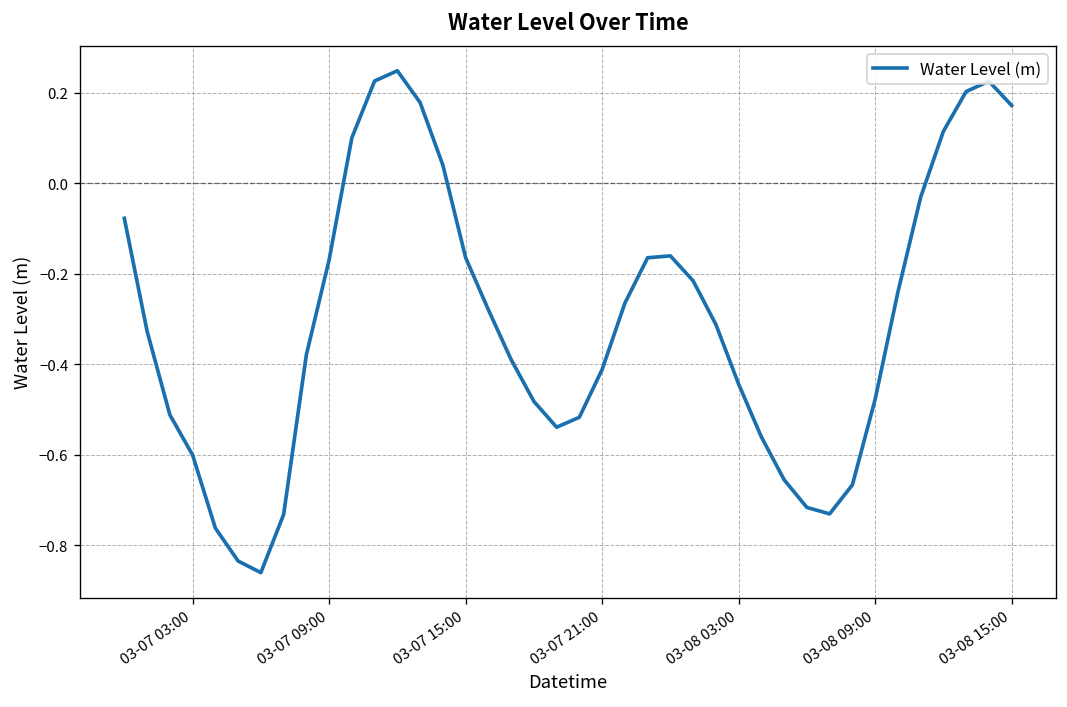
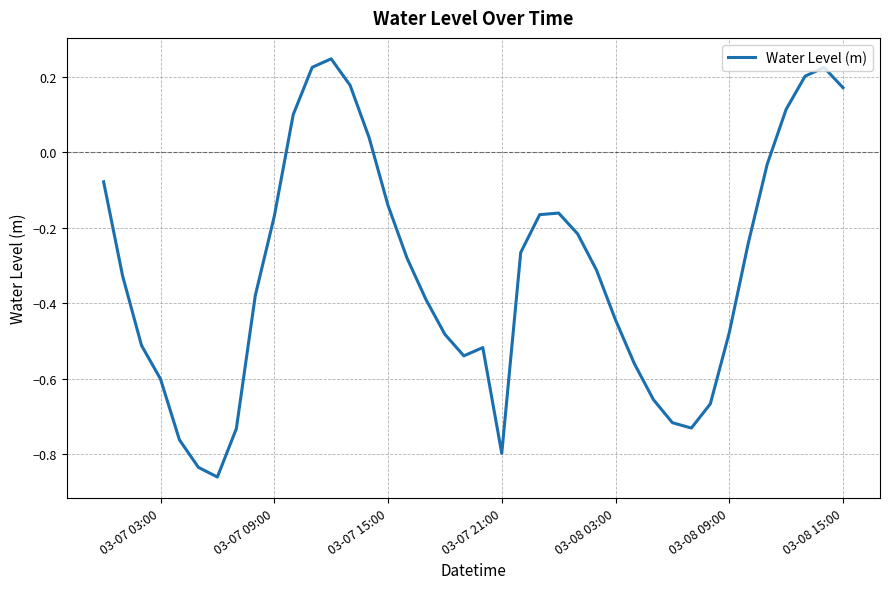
  {
    "03-07 03:00": -0.60,
    "03-07 09:00": -0.17,
-   "03-07 15:00": -0.16,
-   "03-07 21:00": -0.41,
+   "03-07 15:00": -0.14,
+   "03-07 21:00": -0.80,
    "03-08 03:00": -0.44,
    "03-08 09:00": -0.48,
    "03-08 15:00": 0.17
  }
